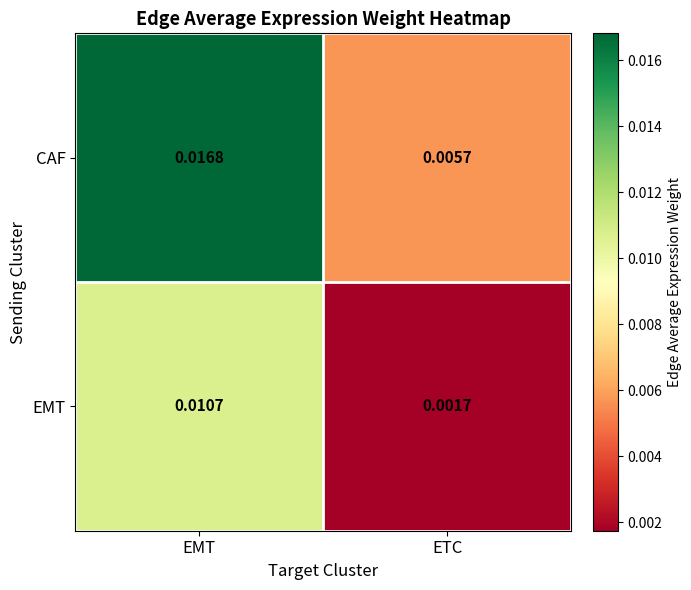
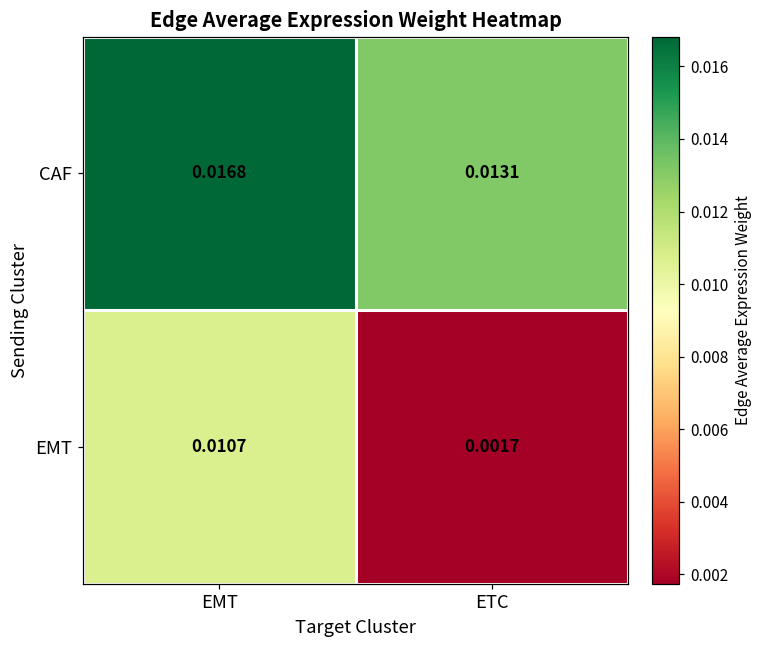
  {
    "CAF": {
      "EMT": 0.0168,
-     "ETC": 0.0057
+     "ETC": 0.0131
    },
    "EMT": {
      "EMT": 0.0107,
      "ETC": 0.0017
    }
  }
